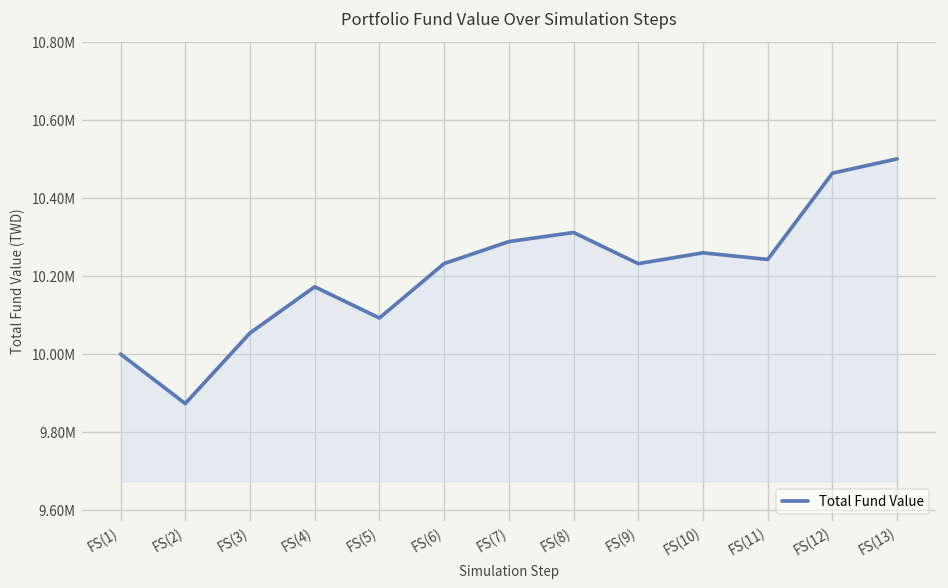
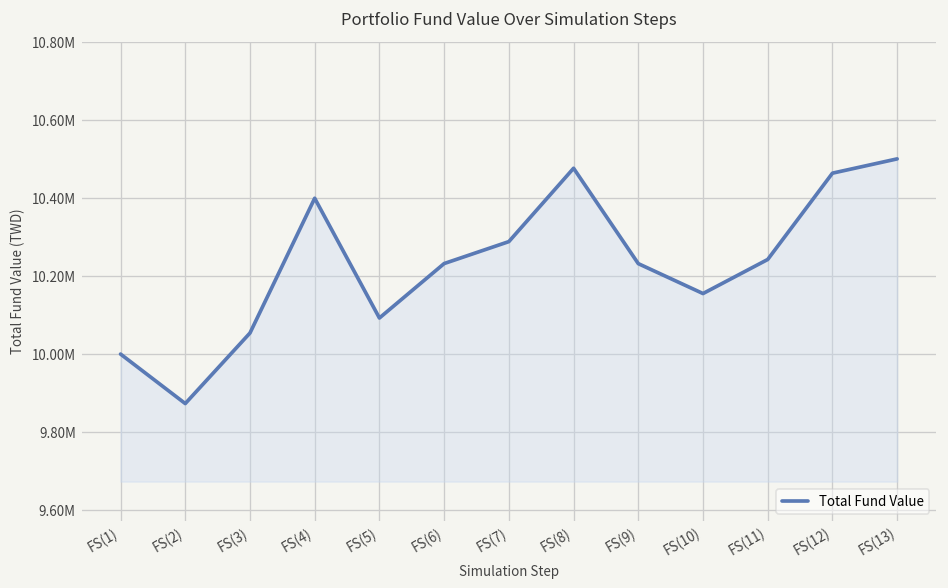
  {
    "FS(1)": 10000000,
    "FS(2)": 9870000,
    "FS(3)": 10050000,
-   "FS(4)": 10170000,
+   "FS(4)": 10400000,
    "FS(5)": 10090000,
    "FS(6)": 10230000,
    "FS(7)": 10290000,
-   "FS(8)": 10310000,
+   "FS(8)": 10480000,
    "FS(9)": 10230000,
-   "FS(10)": 10260000,
+   "FS(10)": 10160000,
    "FS(11)": 10240000,
    "FS(12)": 10460000,
    "FS(13)": 10500000
  }
